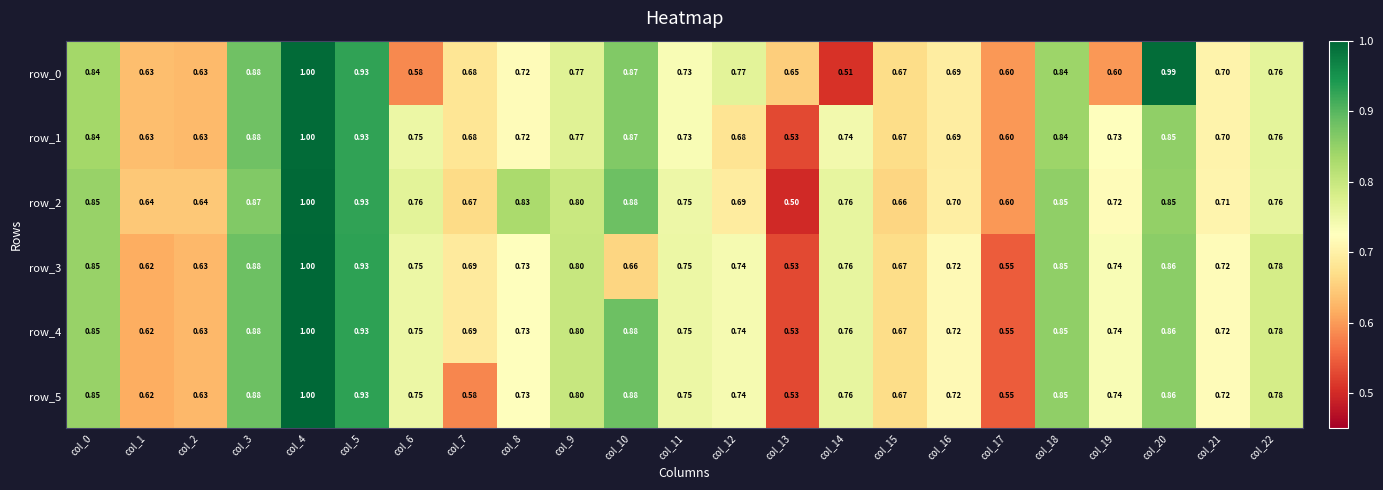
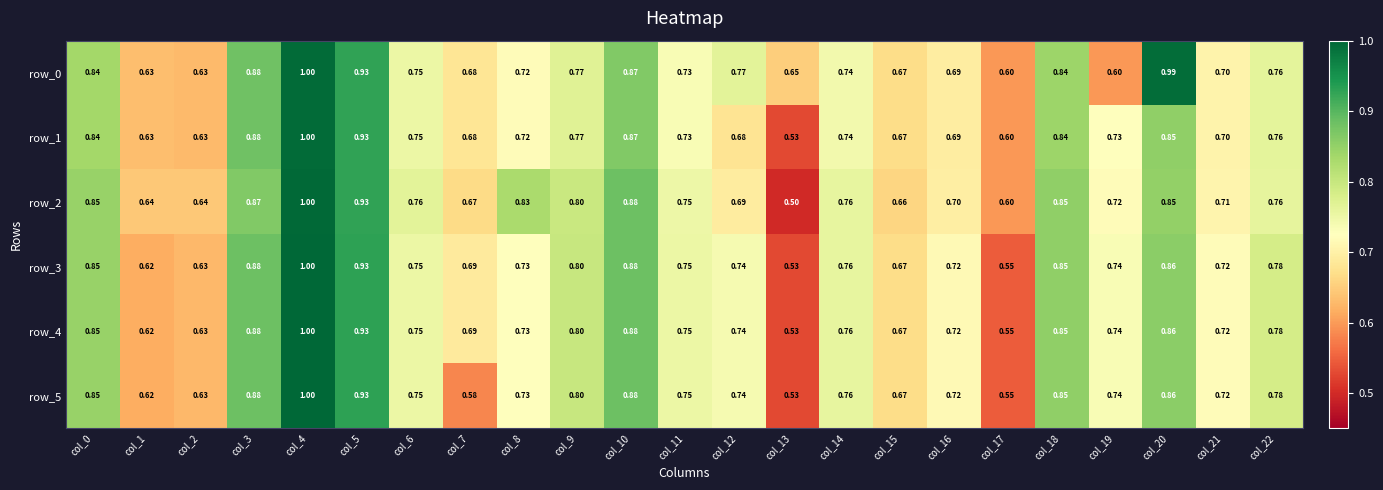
  {
    "row_0": {
      "col_0": 0.84,
      "col_1": 0.63,
      "col_2": 0.63,
      "col_3": 0.88,
      "col_4": 1.00,
      "col_5": 0.93,
-     "col_6": 0.58,
+     "col_6": 0.75,
      "col_7": 0.68,
      "col_8": 0.72,
      "col_9": 0.77,
      "col_10": 0.87,
      "col_11": 0.73,
      "col_12": 0.77,
      "col_13": 0.65,
-     "col_14": 0.51,
+     "col_14": 0.74,
      "col_15": 0.67,
      "col_16": 0.69,
      "col_17": 0.60,
      "col_18": 0.84,
      "col_19": 0.60,
      "col_20": 0.99,
      "col_21": 0.70,
      "col_22": 0.76
    },
    "row_1": {
      "col_0": 0.84,
      "col_1": 0.63,
      "col_2": 0.63,
      "col_3": 0.88,
      "col_4": 1.00,
      "col_5": 0.93,
      "col_6": 0.75,
      "col_7": 0.68,
      "col_8": 0.72,
      "col_9": 0.77,
      "col_10": 0.87,
      "col_11": 0.73,
      "col_12": 0.68,
      "col_13": 0.53,
      "col_14": 0.74,
      "col_15": 0.67,
      "col_16": 0.69,
      "col_17": 0.60,
      "col_18": 0.84,
      "col_19": 0.73,
      "col_20": 0.85,
      "col_21": 0.70,
      "col_22": 0.76
    },
    "row_2": {
      "col_0": 0.85,
      "col_1": 0.64,
      "col_2": 0.64,
      "col_3": 0.87,
      "col_4": 1.00,
      "col_5": 0.93,
      "col_6": 0.76,
      "col_7": 0.67,
      "col_8": 0.83,
      "col_9": 0.80,
      "col_10": 0.88,
      "col_11": 0.75,
      "col_12": 0.69,
      "col_13": 0.50,
      "col_14": 0.76,
      "col_15": 0.66,
      "col_16": 0.70,
      "col_17": 0.60,
      "col_18": 0.85,
      "col_19": 0.72,
      "col_20": 0.85,
      "col_21": 0.71,
      "col_22": 0.76
    },
    "row_3": {
      "col_0": 0.85,
      "col_1": 0.62,
      "col_2": 0.63,
      "col_3": 0.88,
      "col_4": 1.00,
      "col_5": 0.93,
      "col_6": 0.75,
      "col_7": 0.69,
      "col_8": 0.73,
      "col_9": 0.80,
-     "col_10": 0.66,
+     "col_10": 0.88,
      "col_11": 0.75,
      "col_12": 0.74,
      "col_13": 0.53,
      "col_14": 0.76,
      "col_15": 0.67,
      "col_16": 0.72,
      "col_17": 0.55,
      "col_18": 0.85,
      "col_19": 0.74,
      "col_20": 0.86,
      "col_21": 0.72,
      "col_22": 0.78
    },
    "row_4": {
      "col_0": 0.85,
      "col_1": 0.62,
      "col_2": 0.63,
      "col_3": 0.88,
      "col_4": 1.00,
      "col_5": 0.93,
      "col_6": 0.75,
      "col_7": 0.69,
      "col_8": 0.73,
      "col_9": 0.80,
      "col_10": 0.88,
      "col_11": 0.75,
      "col_12": 0.74,
      "col_13": 0.53,
      "col_14": 0.76,
      "col_15": 0.67,
      "col_16": 0.72,
      "col_17": 0.55,
      "col_18": 0.85,
      "col_19": 0.74,
      "col_20": 0.86,
      "col_21": 0.72,
      "col_22": 0.78
    },
    "row_5": {
      "col_0": 0.85,
      "col_1": 0.62,
      "col_2": 0.63,
      "col_3": 0.88,
      "col_4": 1.00,
      "col_5": 0.93,
      "col_6": 0.75,
      "col_7": 0.58,
      "col_8": 0.73,
      "col_9": 0.80,
      "col_10": 0.88,
      "col_11": 0.75,
      "col_12": 0.74,
      "col_13": 0.53,
      "col_14": 0.76,
      "col_15": 0.67,
      "col_16": 0.72,
      "col_17": 0.55,
      "col_18": 0.85,
      "col_19": 0.74,
      "col_20": 0.86,
      "col_21": 0.72,
      "col_22": 0.78
    }
  }
